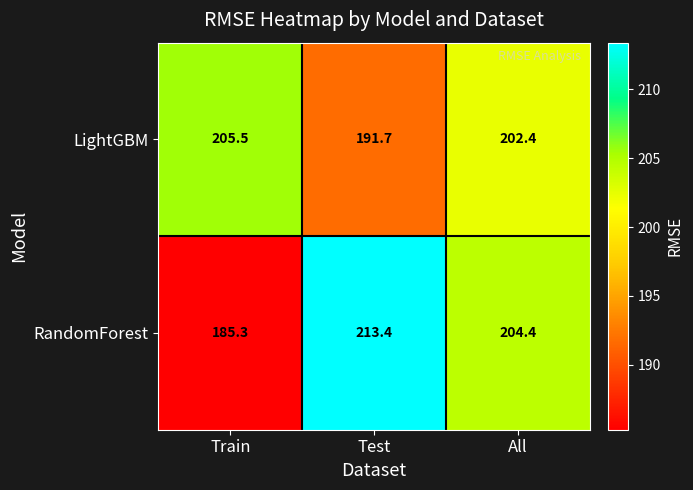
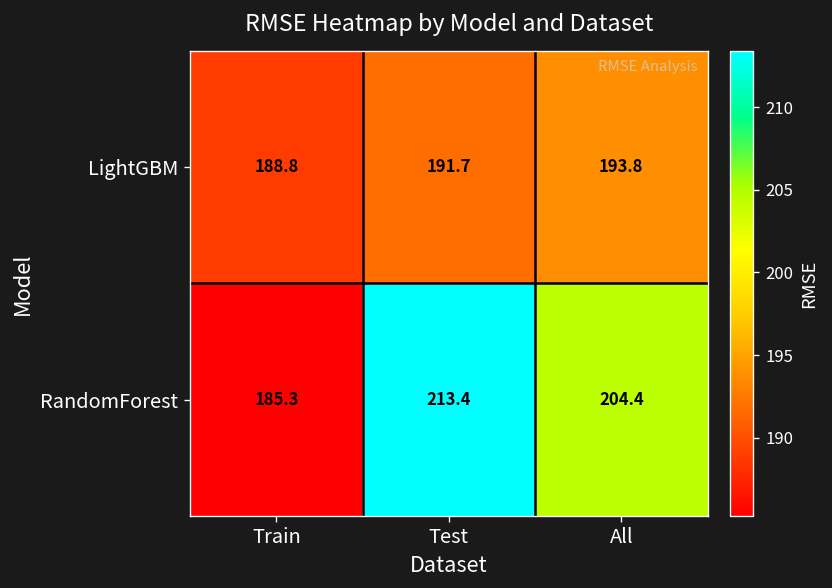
  {
    "LightGBM": {
-     "Train": 205.5,
+     "Train": 188.8,
      "Test": 191.7,
-     "All": 202.4
+     "All": 193.8
    },
    "RandomForest": {
      "Train": 185.3,
      "Test": 213.4,
      "All": 204.4
    }
  }
